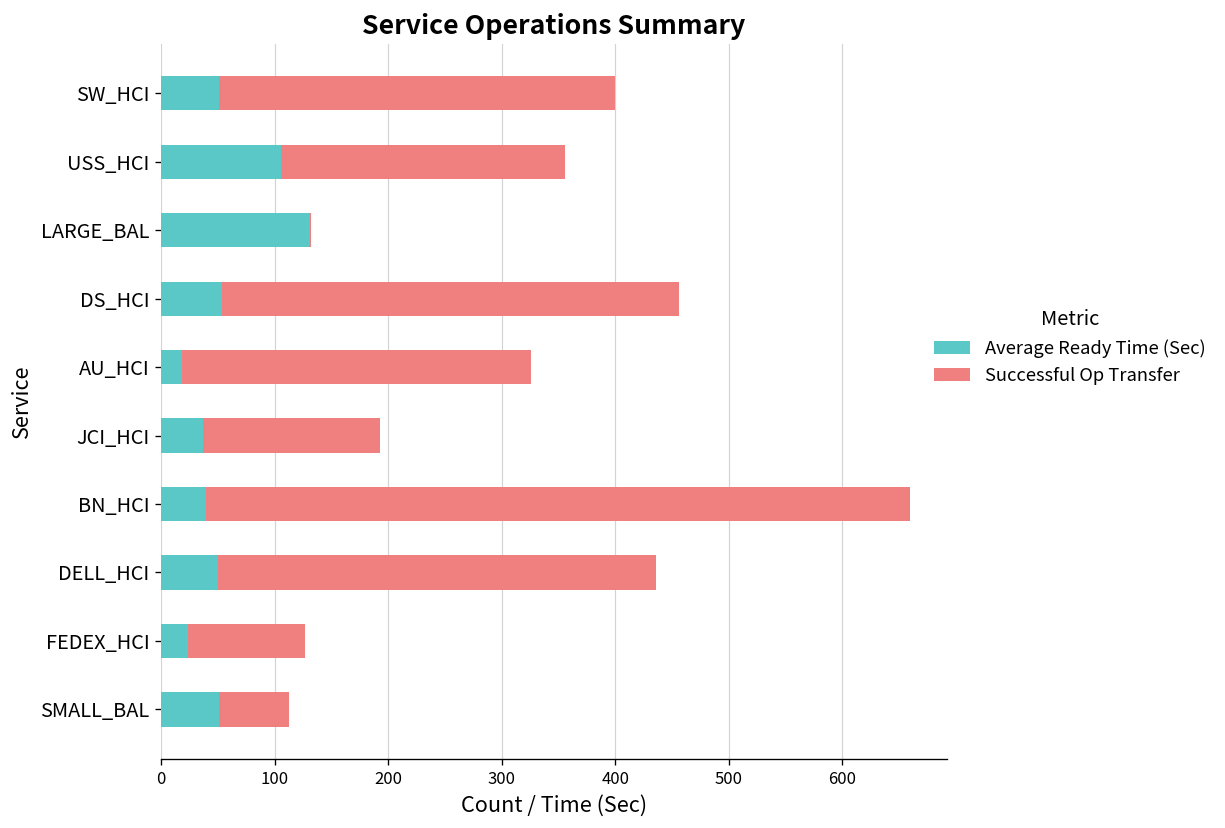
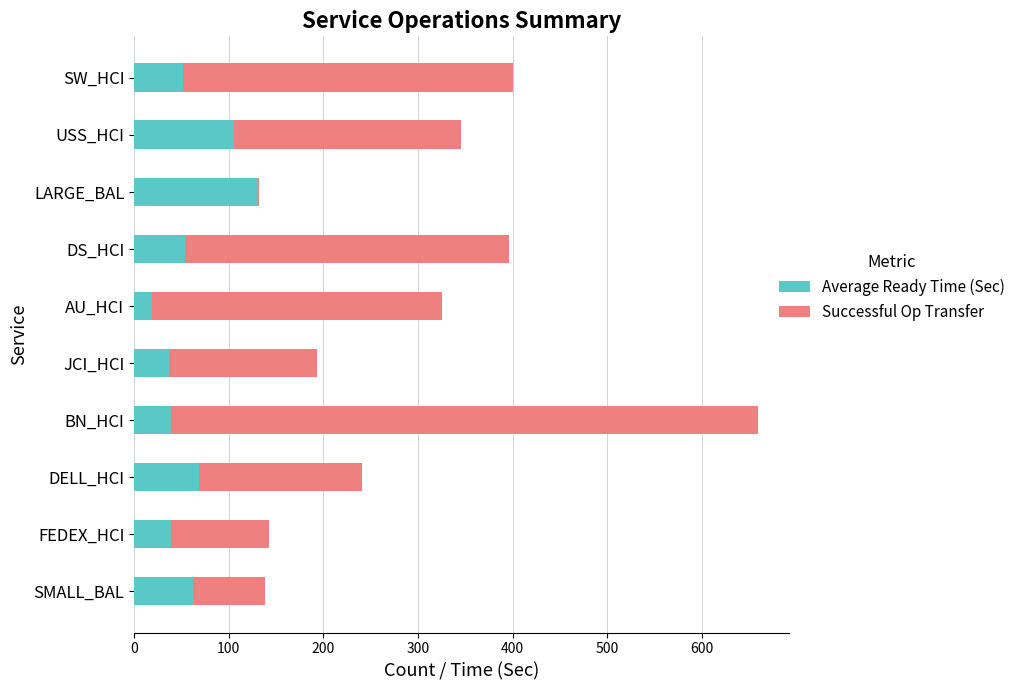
  {
    "Average Ready Time (Sec)": {
      "SW_HCI": 50,
      "USS_HCI": 110,
      "LARGE_BAL": 130,
      "DS_HCI": 50,
      "AU_HCI": 20,
      "JCI_HCI": 40,
      "BN_HCI": 40,
-     "DELL_HCI": 50,
-     "FEDEX_HCI": 20,
-     "SMALL_BAL": 50
+     "DELL_HCI": 70,
+     "FEDEX_HCI": 40,
+     "SMALL_BAL": 60
    },
    "Successful Op Transfer": {
      "SW_HCI": 350,
-     "USS_HCI": 250,
-     "DS_HCI": 400,
+     "USS_HCI": 240,
+     "DS_HCI": 340,
      "AU_HCI": 310,
      "JCI_HCI": 160,
      "BN_HCI": 620,
-     "DELL_HCI": 390,
+     "DELL_HCI": 170,
      "FEDEX_HCI": 100,
-     "SMALL_BAL": 60
+     "SMALL_BAL": 80
    }
  }
